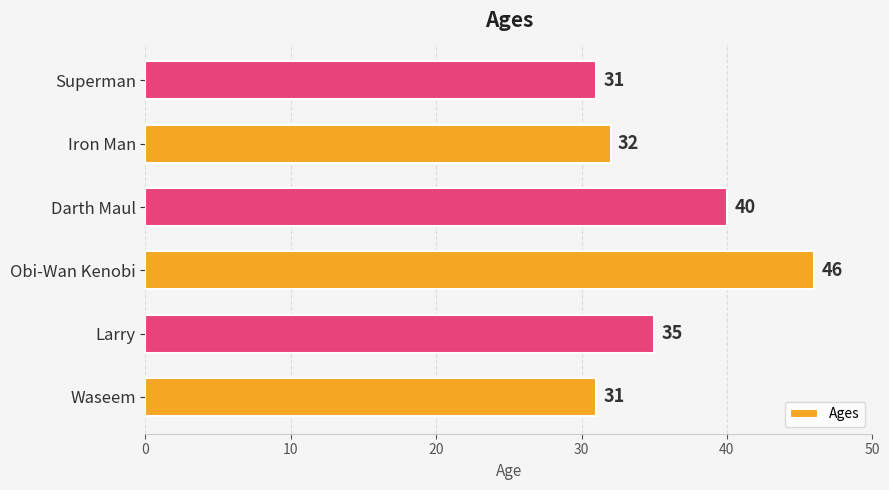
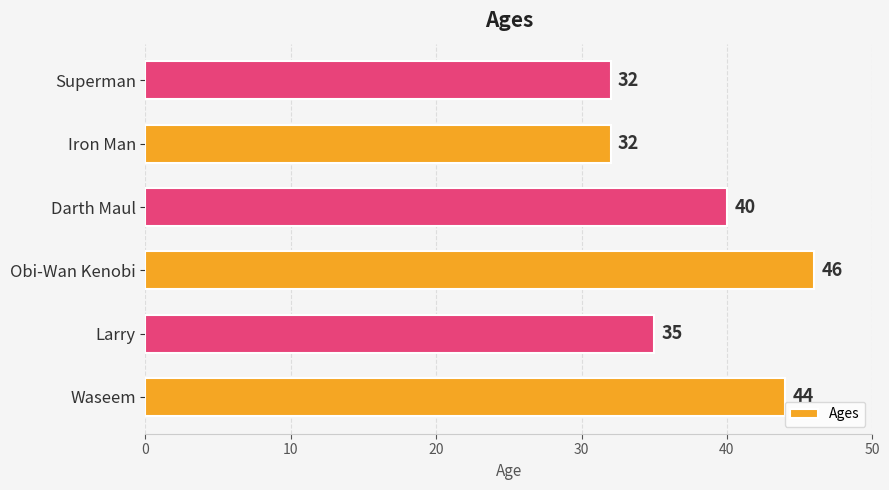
  {
-   "Superman": 31,
+   "Superman": 32,
    "Iron Man": 32,
    "Darth Maul": 40,
    "Obi-Wan Kenobi": 46,
    "Larry": 35,
-   "Waseem": 31
+   "Waseem": 44
  }
